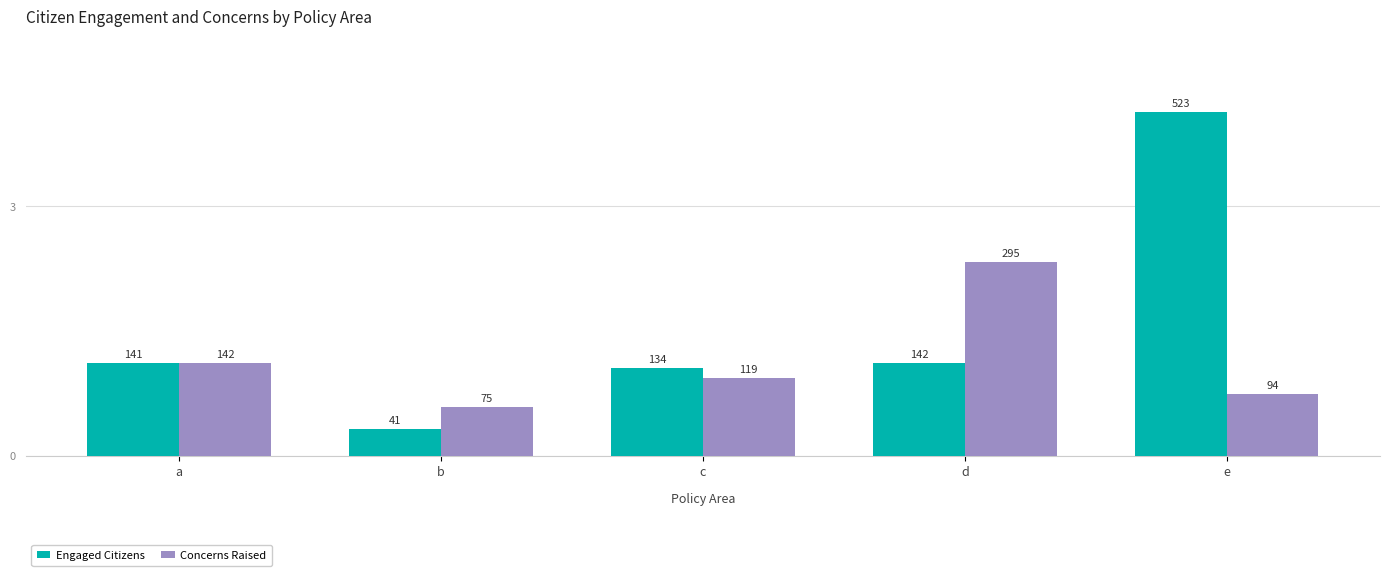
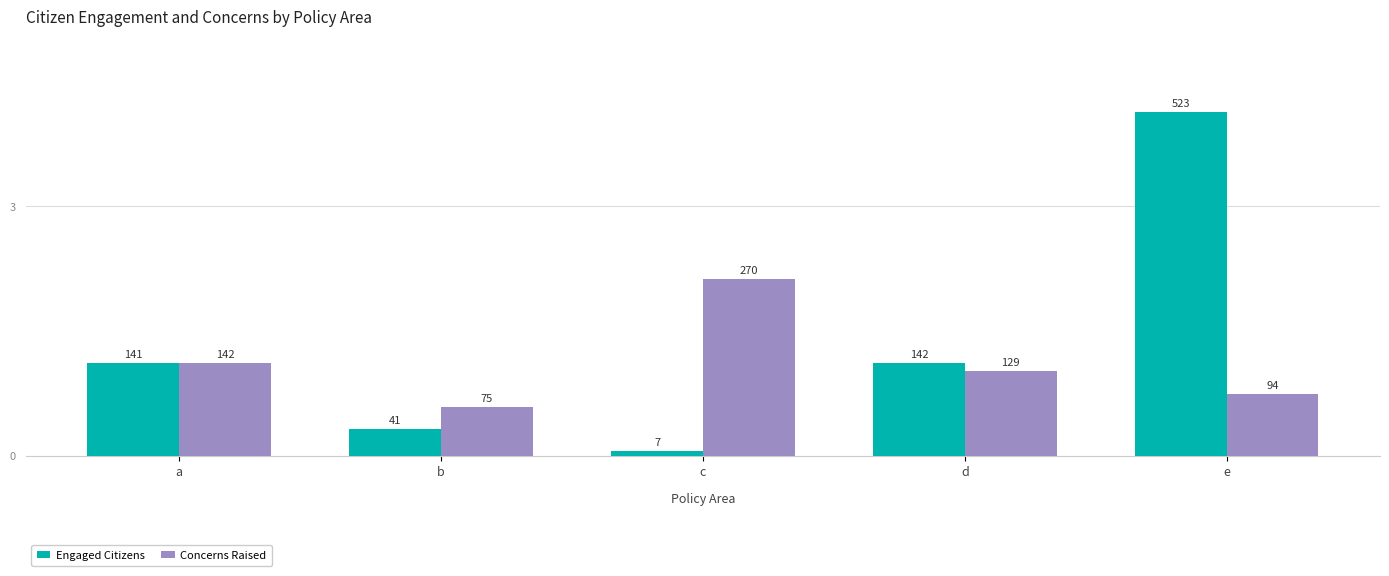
  {
    "Engaged Citizens": {
      "a": 141,
      "b": 41,
-     "c": 134,
+     "c": 7,
      "d": 142,
      "e": 523
    },
    "Concerns Raised": {
      "a": 142,
      "b": 75,
-     "c": 119,
-     "d": 295,
+     "c": 270,
+     "d": 129,
      "e": 94
    }
  }
